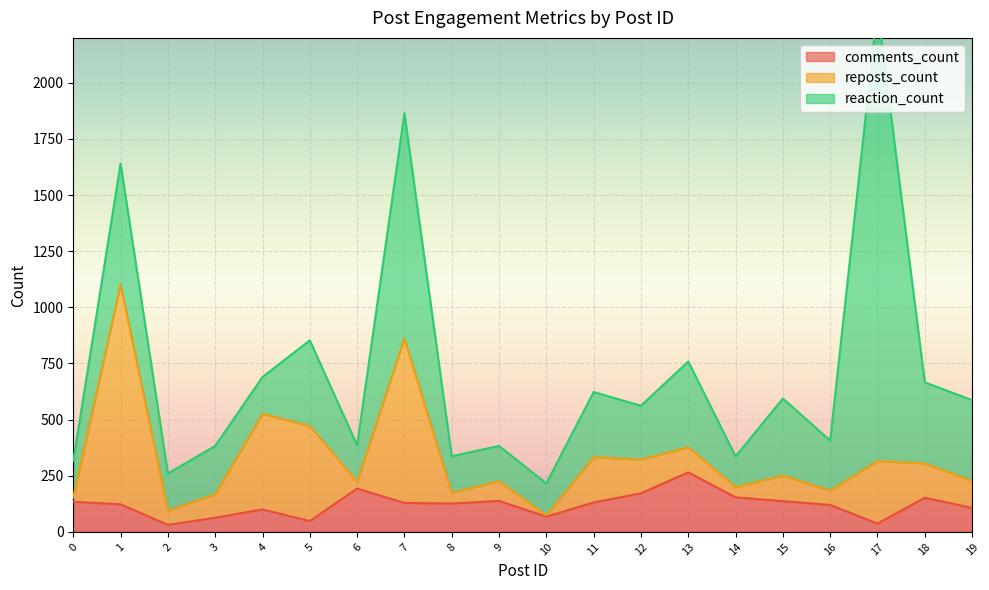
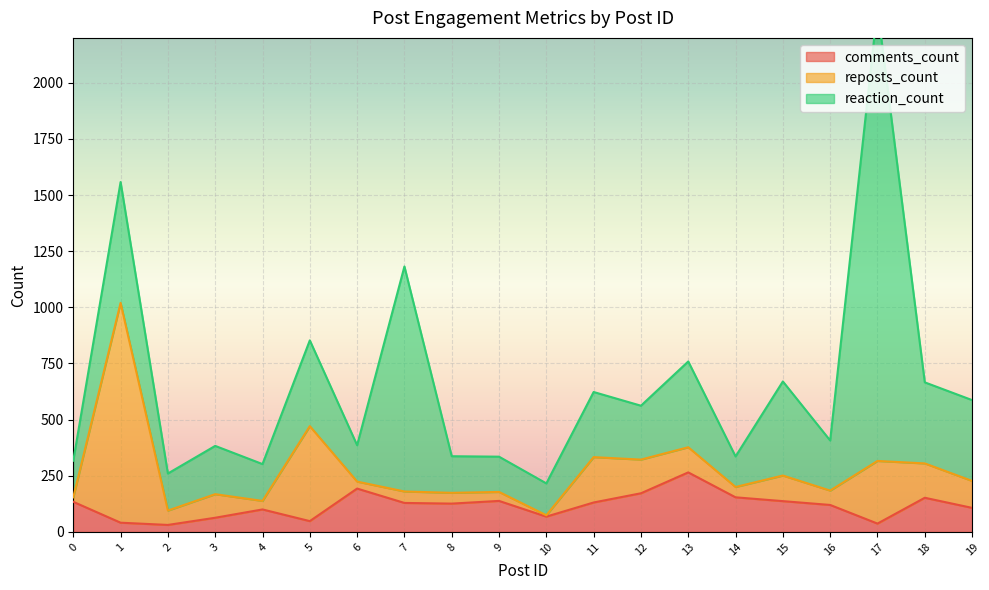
  {
    "comments_count": {
      "0": 130,
-     "1": 120,
+     "1": 40,
      "2": 30,
      "3": 60,
      "4": 100,
      "5": 50,
      "6": 190,
      "7": 130,
      "8": 130,
      "9": 140,
      "11": 130,
      "12": 170,
      "13": 270,
      "14": 150,
      "15": 140,
      "16": 120,
      "17": 40,
      "18": 150,
      "19": 110
    },
    "reposts_count": {
      "0": 20,
      "1": 980,
      "2": 60,
      "3": 110,
-     "4": 430,
+     "4": 40,
      "5": 420,
      "6": 30,
-     "7": 730,
+     "7": 50,
      "8": 50,
-     "9": 90,
+     "9": 40,
      "11": 200,
      "12": 150,
      "13": 110,
      "14": 50,
      "15": 110,
      "16": 60,
      "17": 280,
      "18": 150,
      "19": 120
    },
    "reaction_count": {
      "0": 160,
      "1": 540,
      "2": 170,
      "3": 220,
      "4": 160,
      "5": 380,
      "6": 160,
      "7": 1000,
      "8": 160,
      "9": 160,
      "10": 140,
      "11": 290,
      "12": 240,
      "13": 380,
      "14": 140,
-     "15": 340,
+     "15": 420,
      "16": 220,
      "18": 360,
      "19": 360
    }
  }
